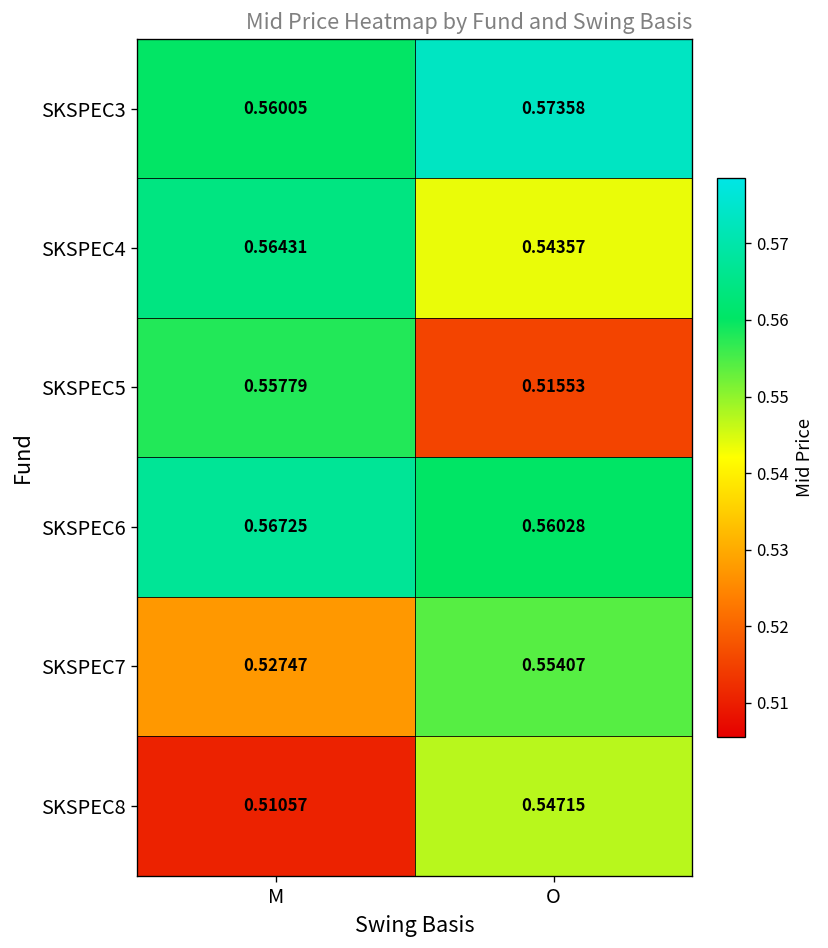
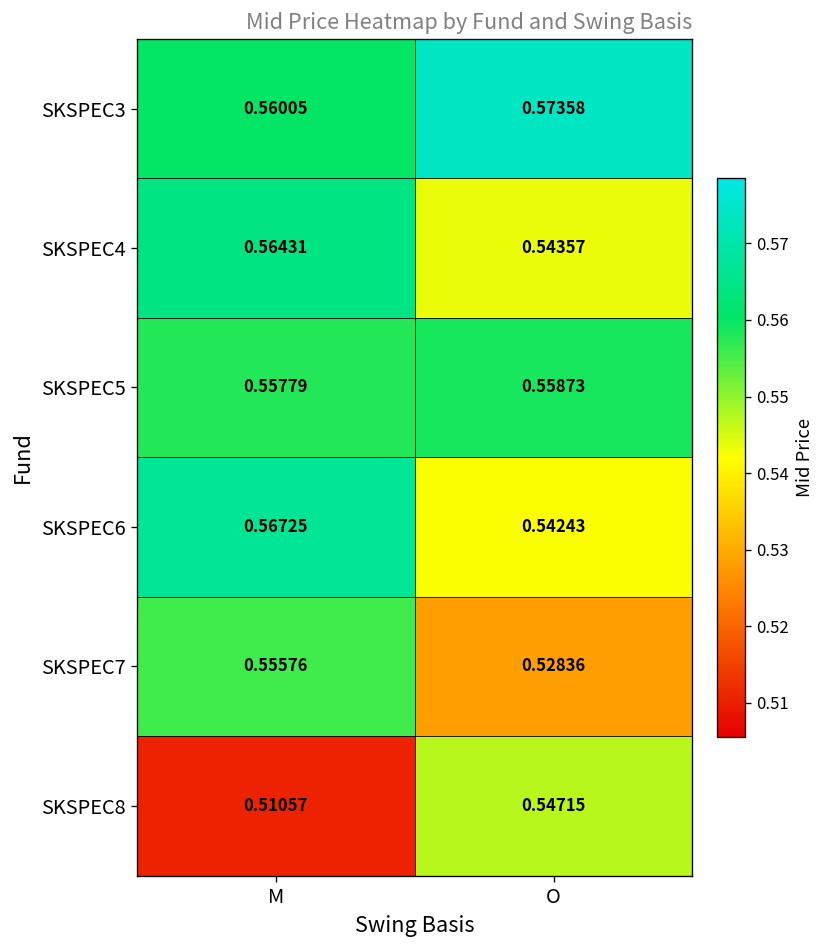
  {
    "SKSPEC3": {
      "M": 0.56005,
      "O": 0.57358
    },
    "SKSPEC4": {
      "M": 0.56431,
      "O": 0.54357
    },
    "SKSPEC5": {
      "M": 0.55779,
-     "O": 0.51553
+     "O": 0.55873
    },
    "SKSPEC6": {
      "M": 0.56725,
-     "O": 0.56028
+     "O": 0.54243
    },
    "SKSPEC7": {
-     "M": 0.52747,
-     "O": 0.55407
+     "M": 0.55576,
+     "O": 0.52836
    },
    "SKSPEC8": {
      "M": 0.51057,
      "O": 0.54715
    }
  }
